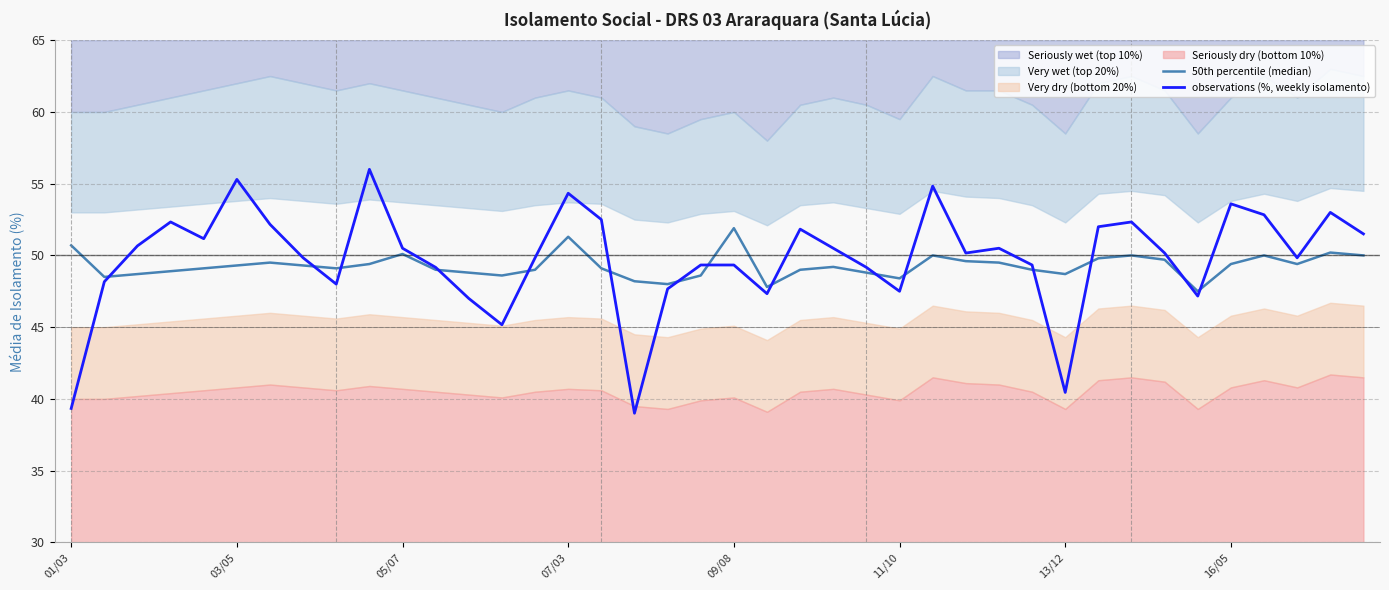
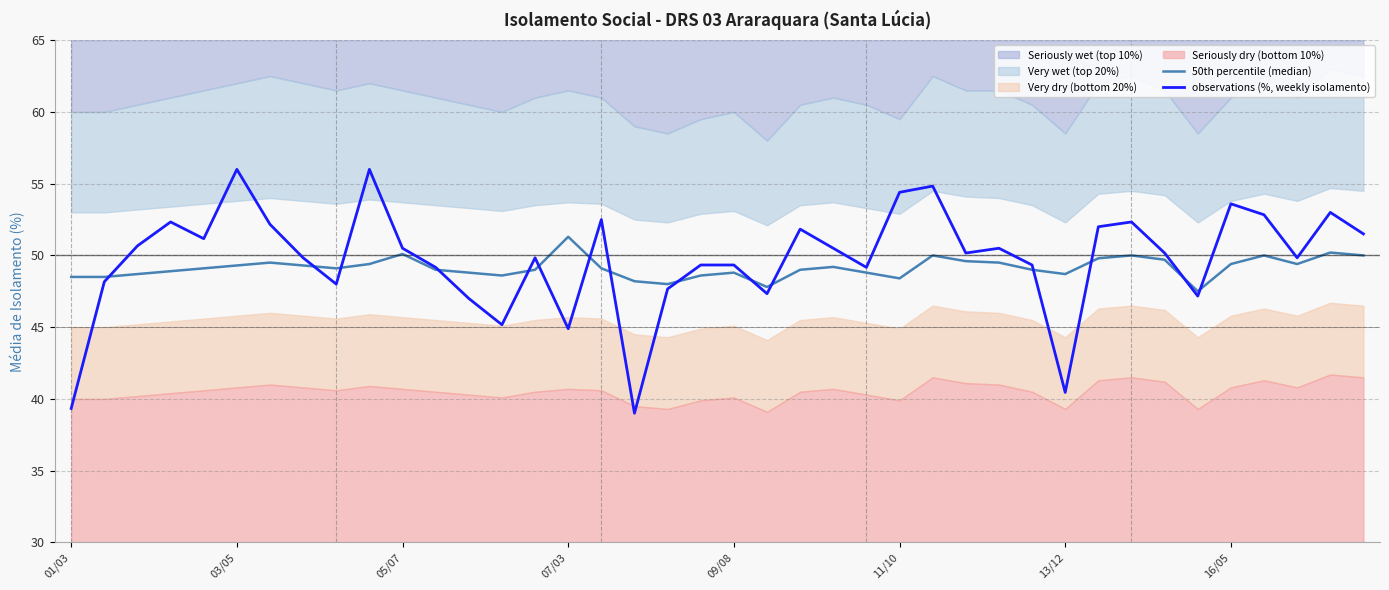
  {
    "50th percentile (median)": {
-     "01/03": 50.7,
+     "01/03": 48.5,
      "03/05": 49.3,
      "05/07": 50.1,
      "07/03": 51.3,
-     "09/08": 51.9,
+     "09/08": 48.8,
      "11/10": 48.4,
      "13/12": 48.7,
      "16/05": 49.4
    },
    "observations (%, weekly isolamento)": {
      "01/03": 39.3,
-     "03/05": 55.3,
+     "03/05": 56.0,
      "05/07": 50.5,
-     "07/03": 54.3,
+     "07/03": 44.9,
      "09/08": 49.3,
-     "11/10": 47.5,
+     "11/10": 54.4,
      "13/12": 40.4,
      "16/05": 53.6
    }
  }
